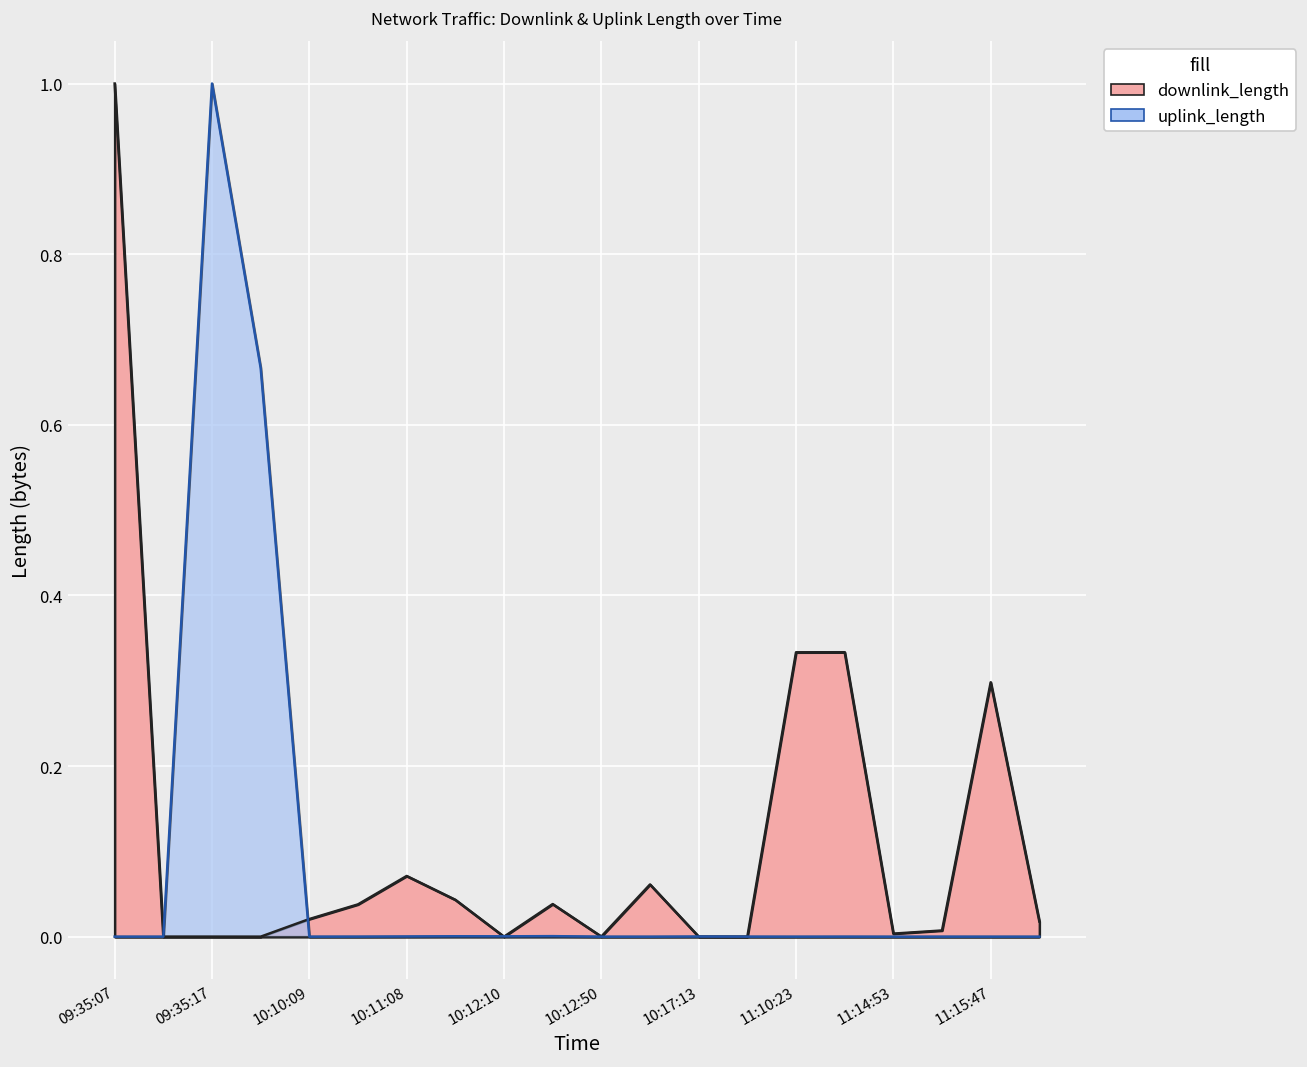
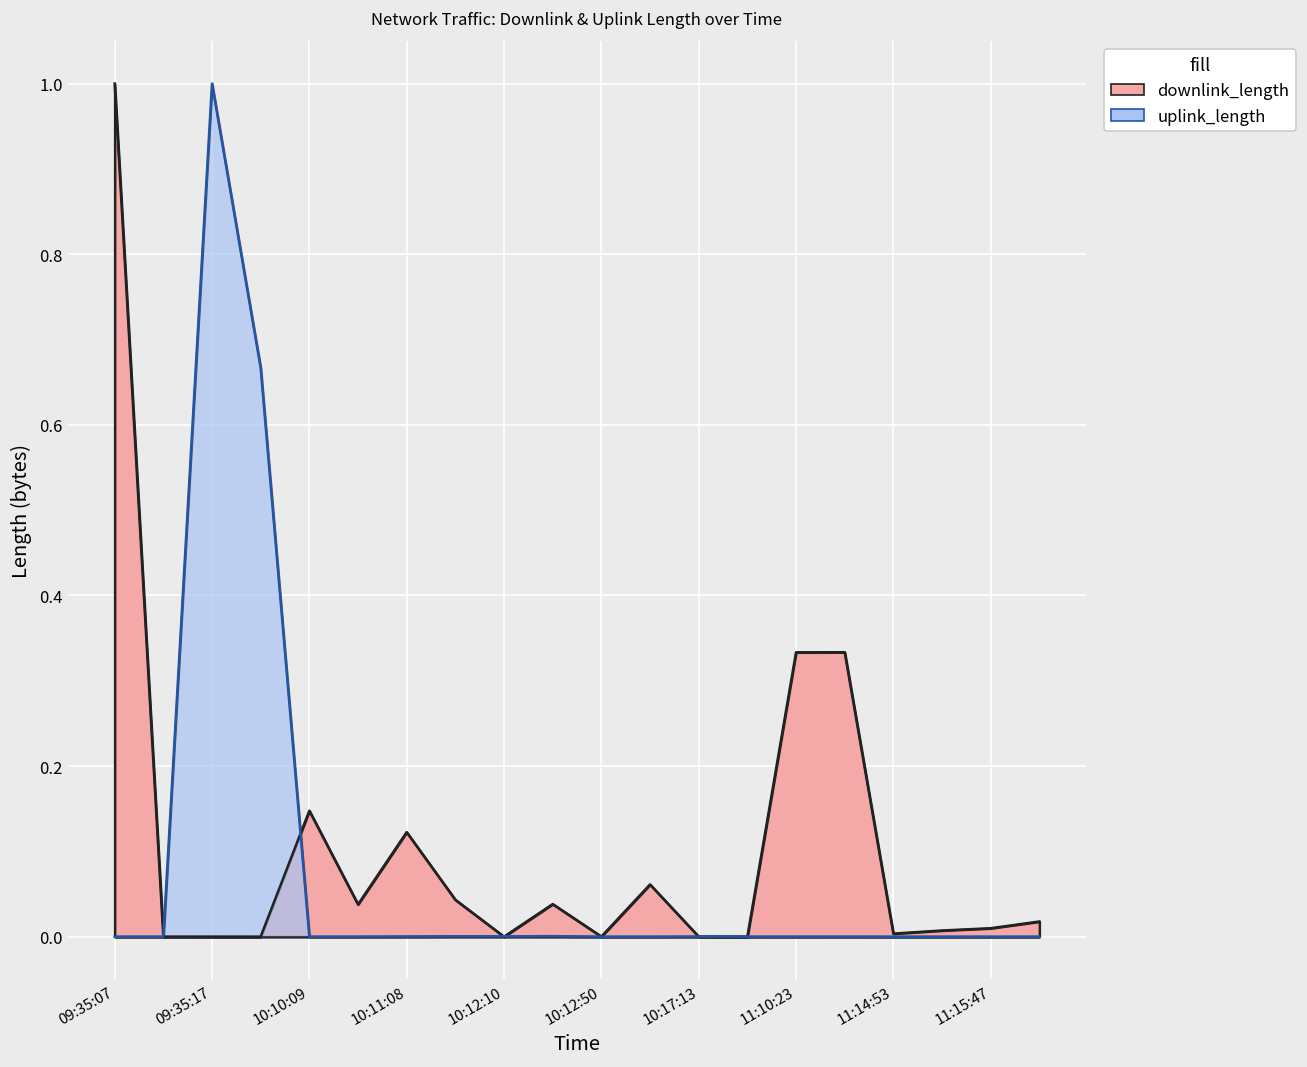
  {
    "downlink_length": {
      "09:35:17": 0.00,
-     "10:10:09": 0.02,
-     "10:11:08": 0.07,
-     "11:15:47": 0.30
+     "10:10:09": 0.15,
+     "10:11:08": 0.12,
+     "11:15:47": 0.01
    },
    "uplink_length": {
      "09:35:17": 1.00,
      "10:10:09": 0.00,
      "10:11:08": 0.00,
      "11:15:47": 0.00
    }
  }
